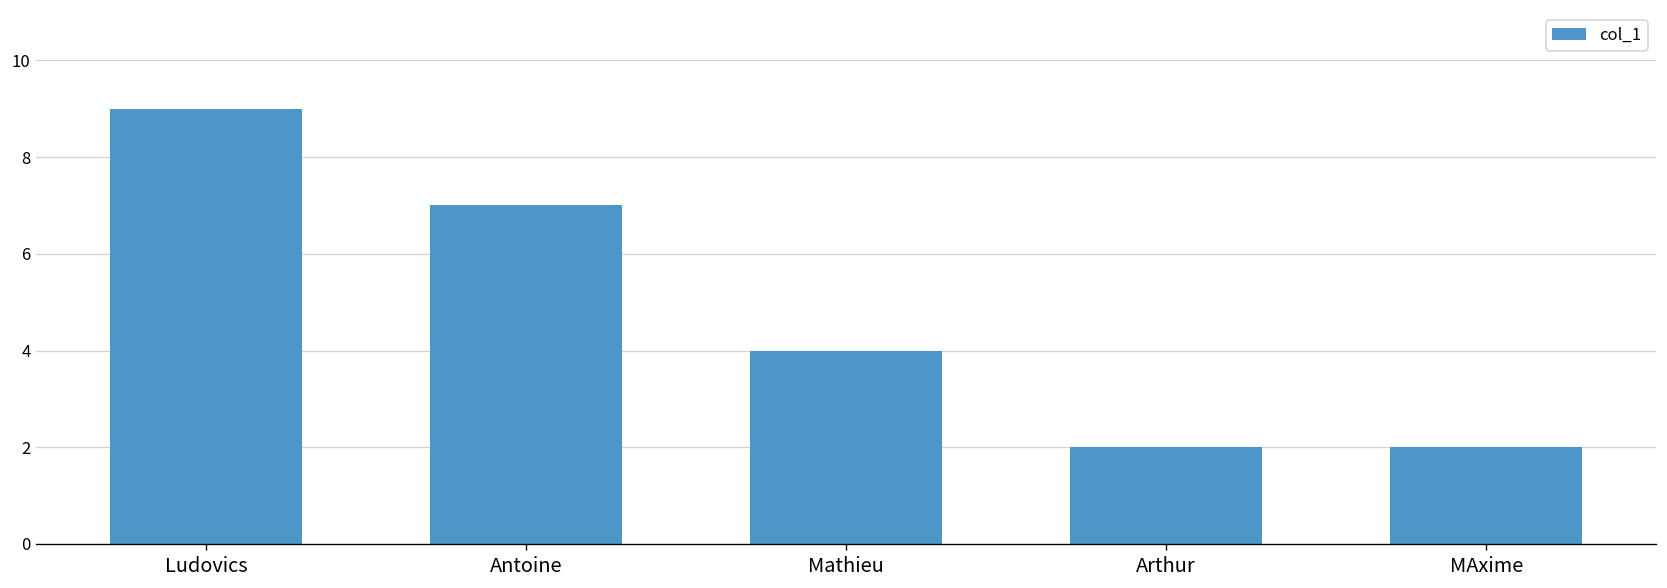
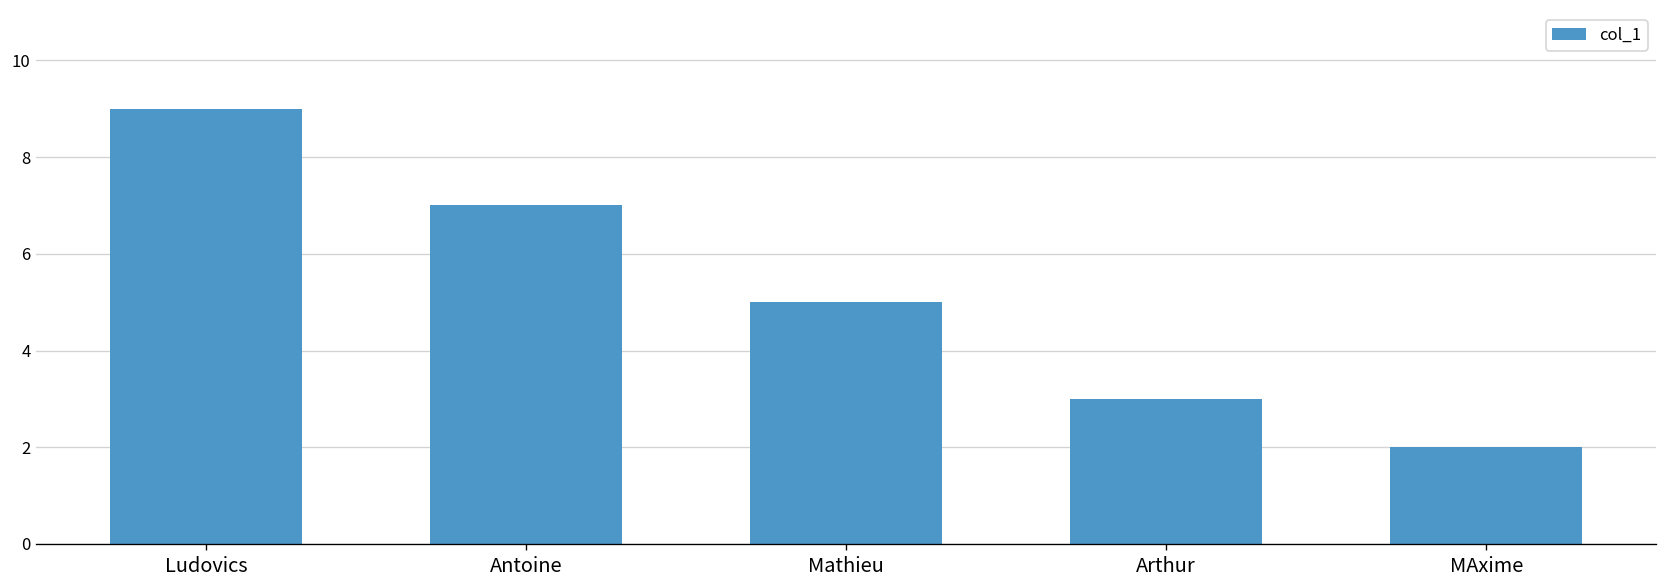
  {
    "Ludovics": 9,
    "Antoine": 7,
-   "Mathieu": 4,
-   "Arthur": 2,
+   "Mathieu": 5,
+   "Arthur": 3,
    "MAxime": 2
  }
